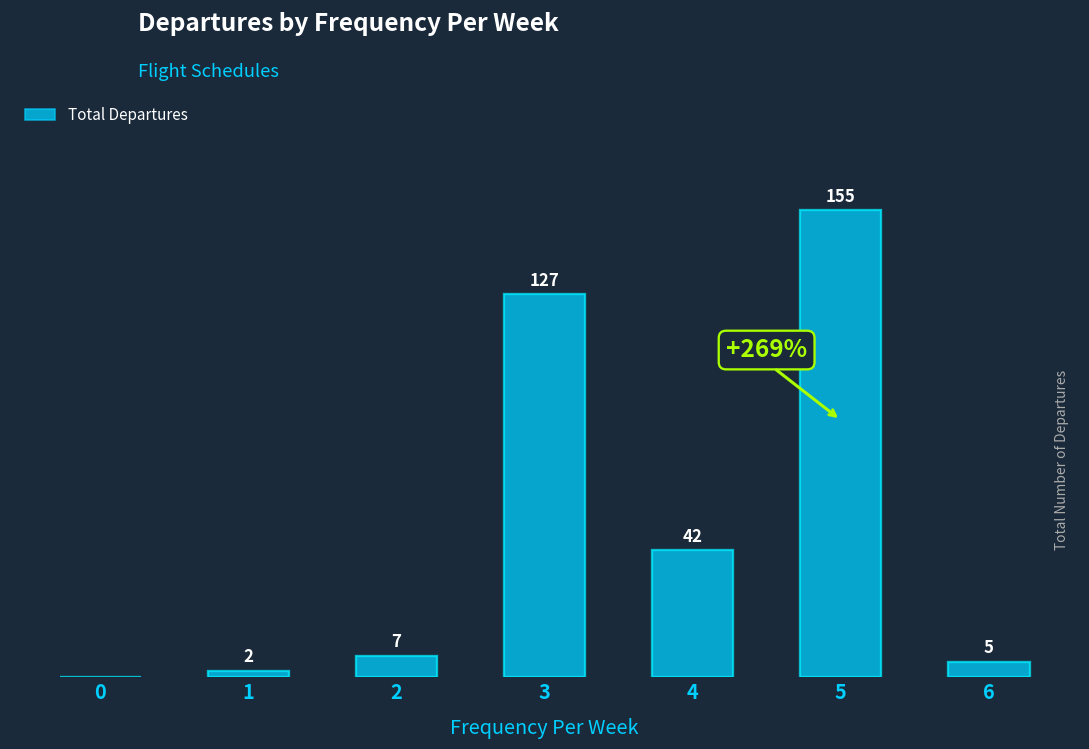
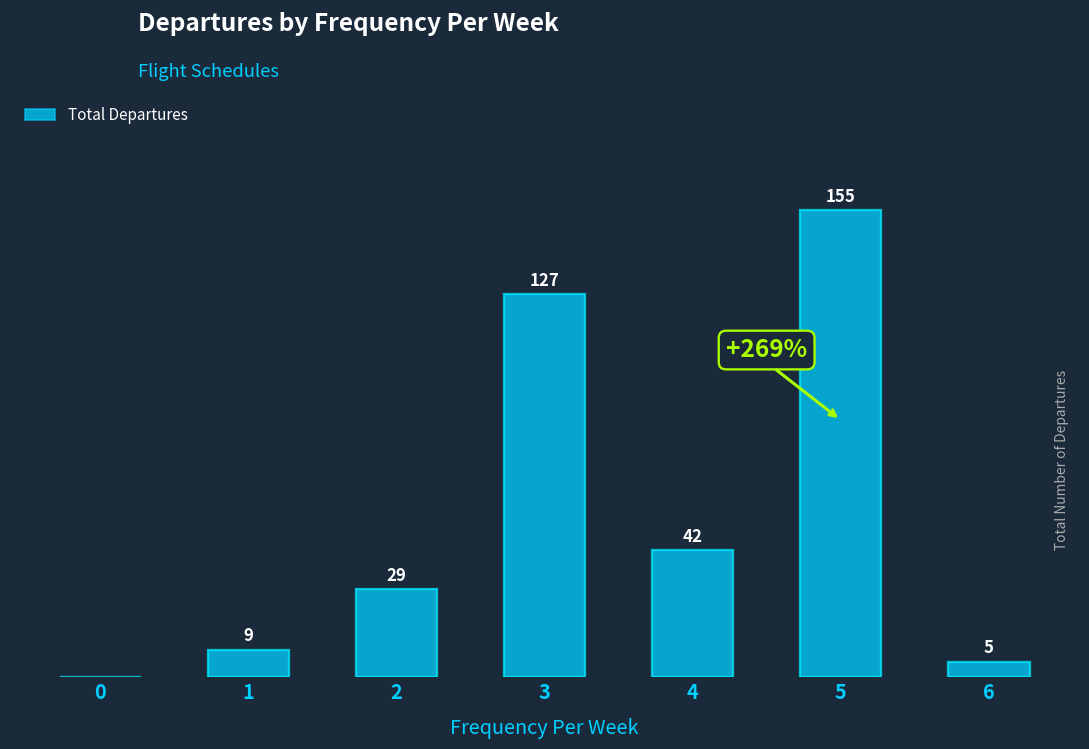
  {
-   "1": 2,
-   "2": 7,
+   "1": 9,
+   "2": 29,
    "3": 127,
    "4": 42,
    "5": 155,
    "6": 5
  }
